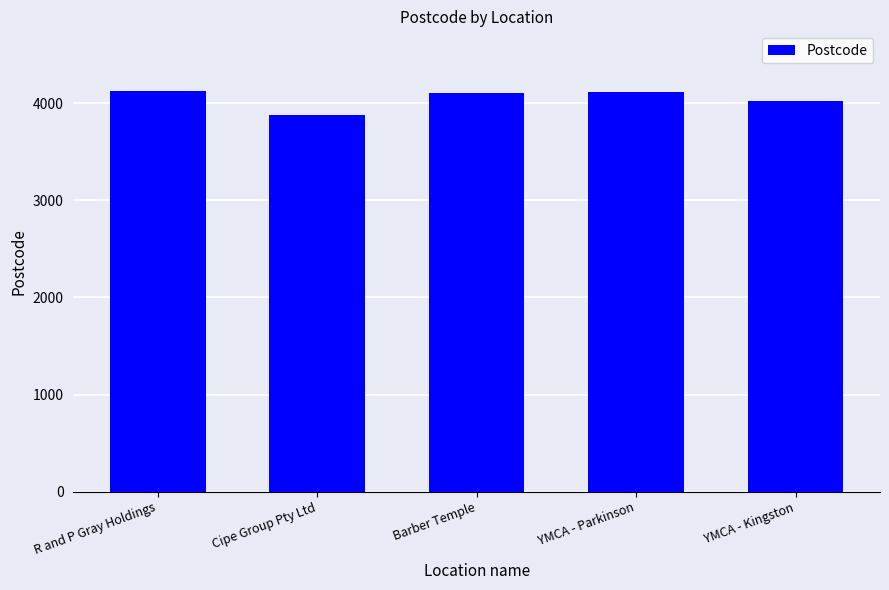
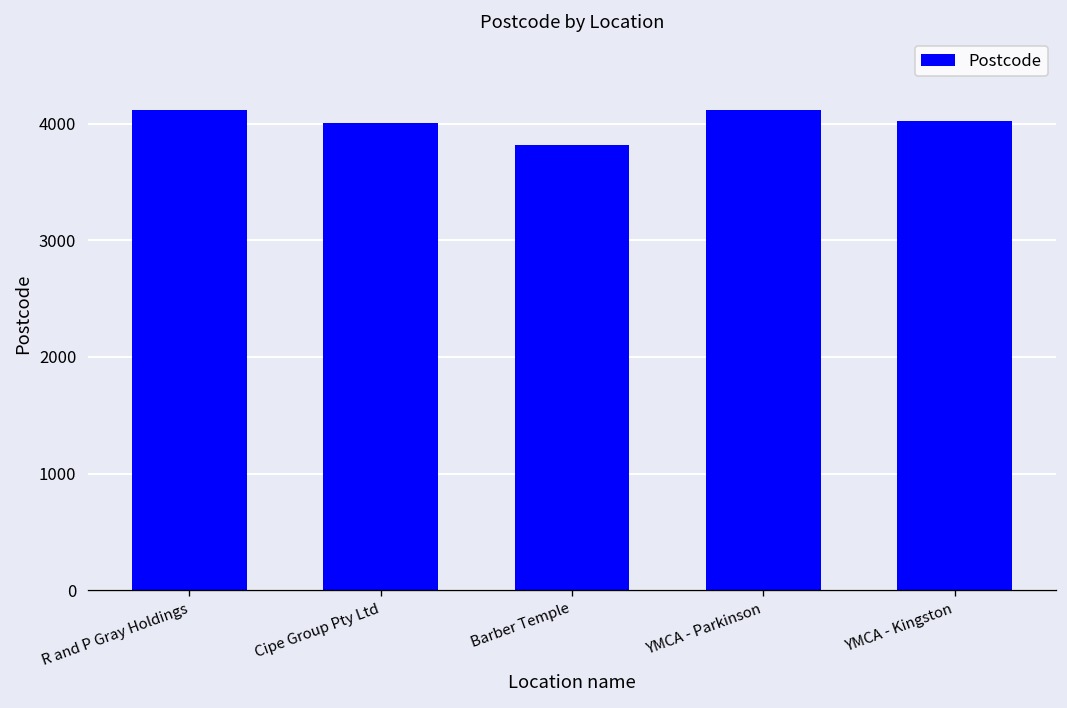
  {
    "R and P Gray Holdings": 4100,
-   "Cipe Group Pty Ltd": 3900,
-   "Barber Temple": 4100,
+   "Cipe Group Pty Ltd": 4000,
+   "Barber Temple": 3800,
    "YMCA - Parkinson": 4100,
    "YMCA - Kingston": 4000
  }
